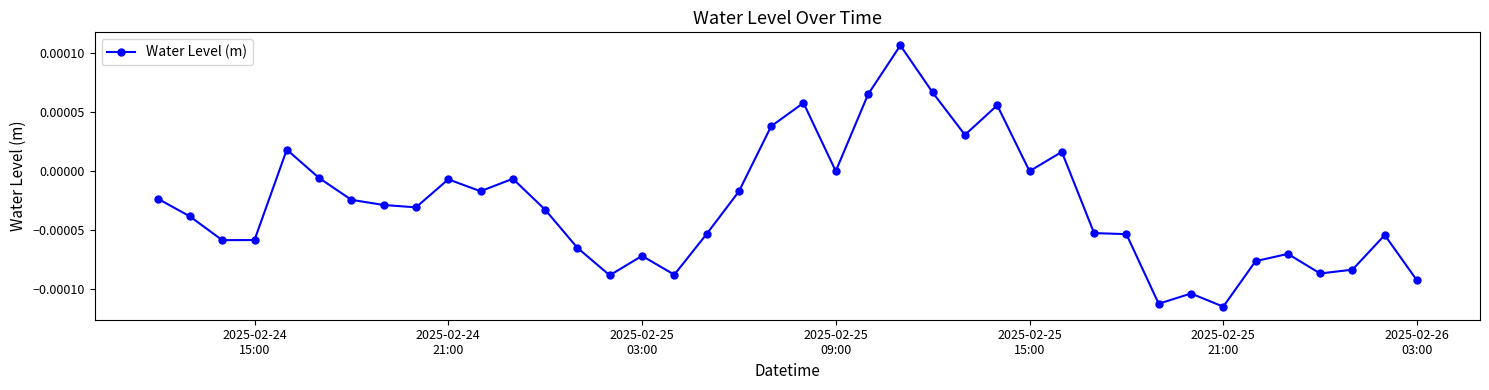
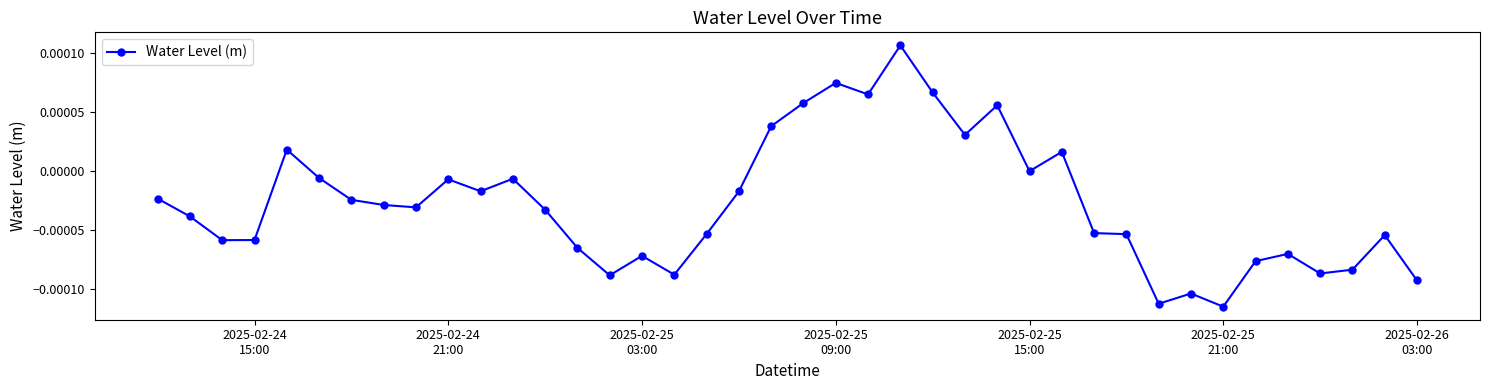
  {
    "2025-02-24 15:00": -0.000058,
    "2025-02-24 21:00": -0.000007,
    "2025-02-25 03:00": -0.000072,
-   "2025-02-25 09:00": 0.0000,
+   "2025-02-25 09:00": 0.0001,
    "2025-02-25 15:00": 0.0000,
    "2025-02-25 21:00": -0.000115,
    "2025-02-26 03:00": -0.000093
  }
